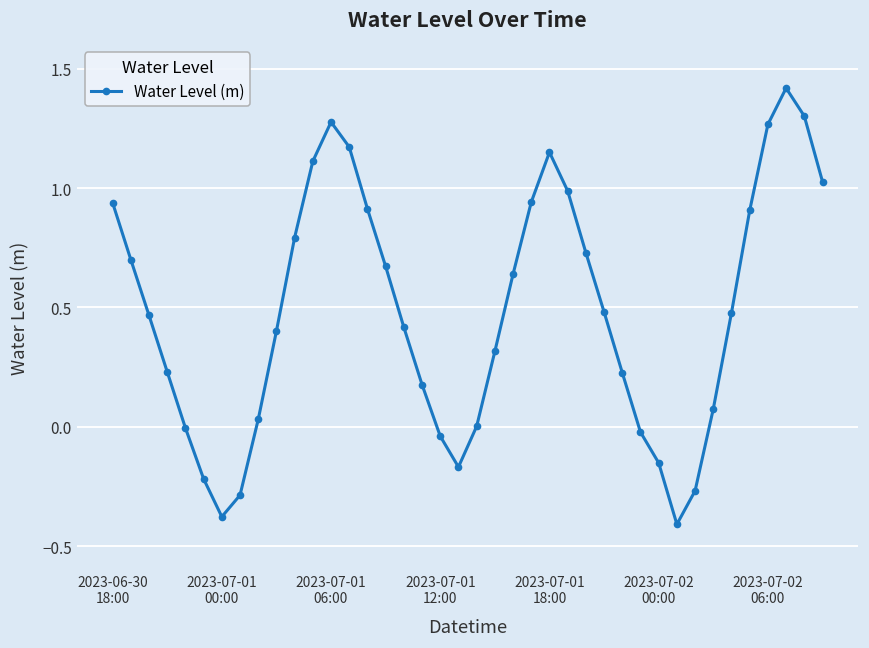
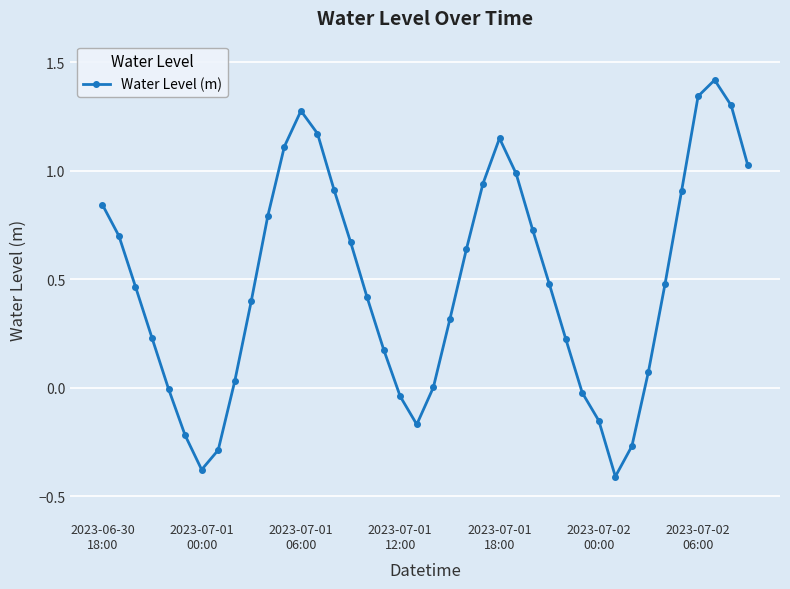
  {
-   "2023-06-30 18:00": 0.94,
+   "2023-06-30 18:00": 0.84,
    "2023-07-01 00:00": -0.38,
    "2023-07-01 06:00": 1.28,
    "2023-07-01 12:00": -0.04,
    "2023-07-01 18:00": 1.15,
    "2023-07-02 00:00": -0.15,
-   "2023-07-02 06:00": 1.27
+   "2023-07-02 06:00": 1.34
  }
